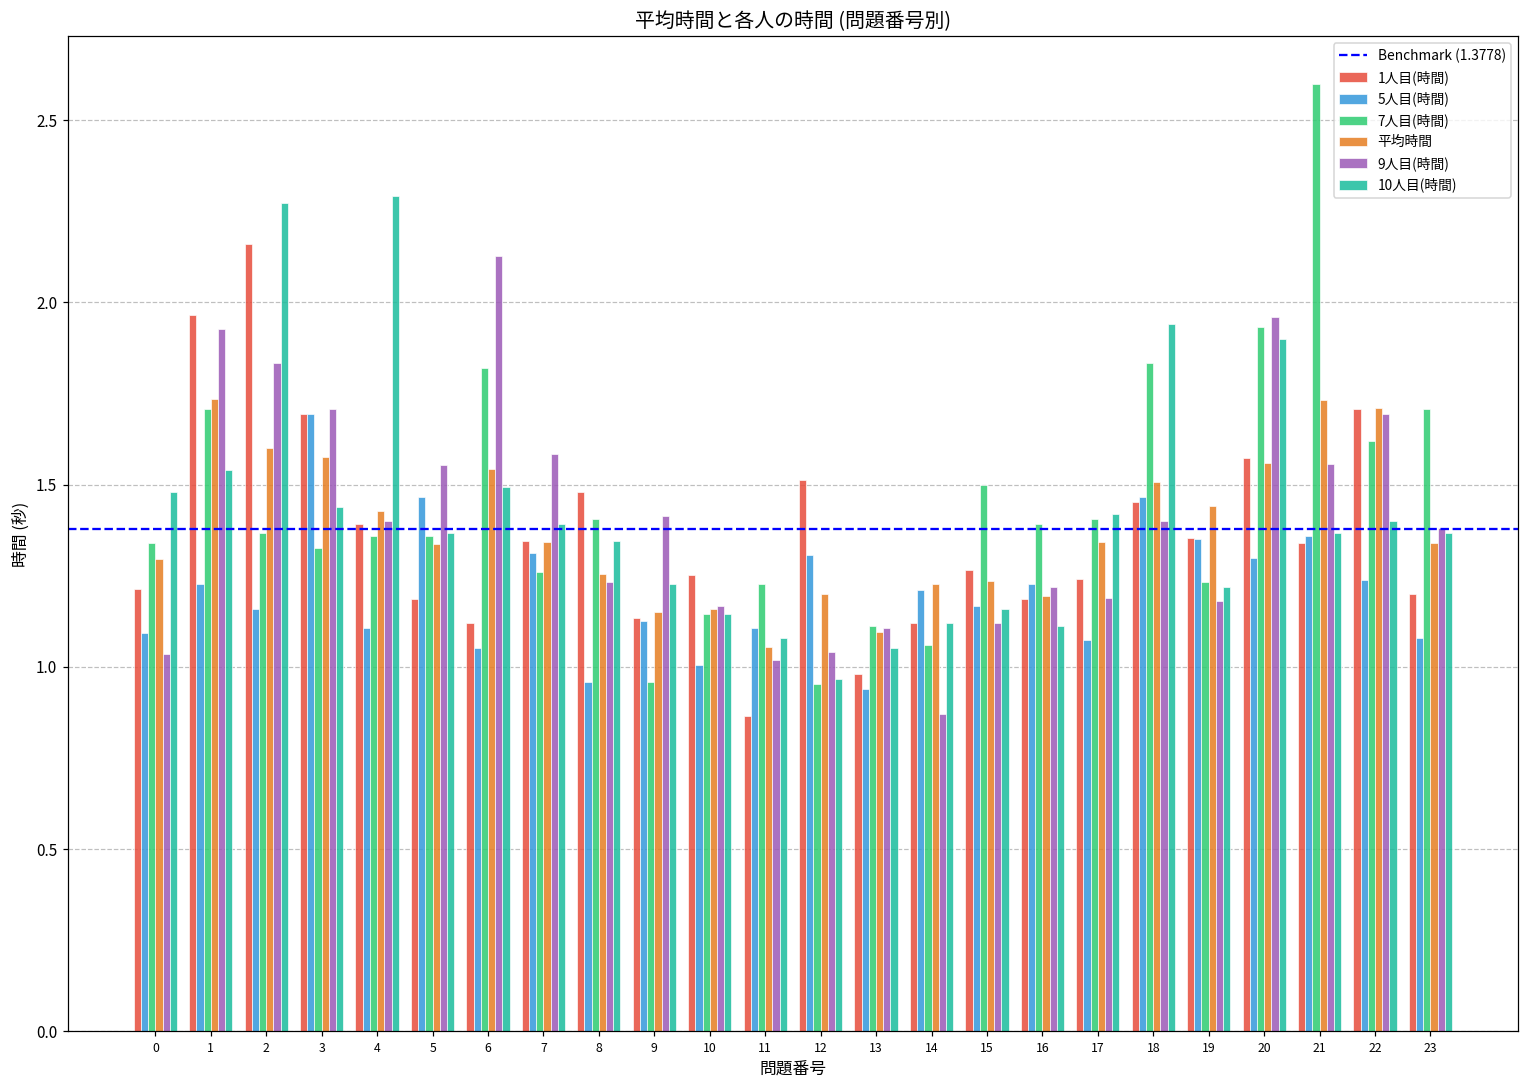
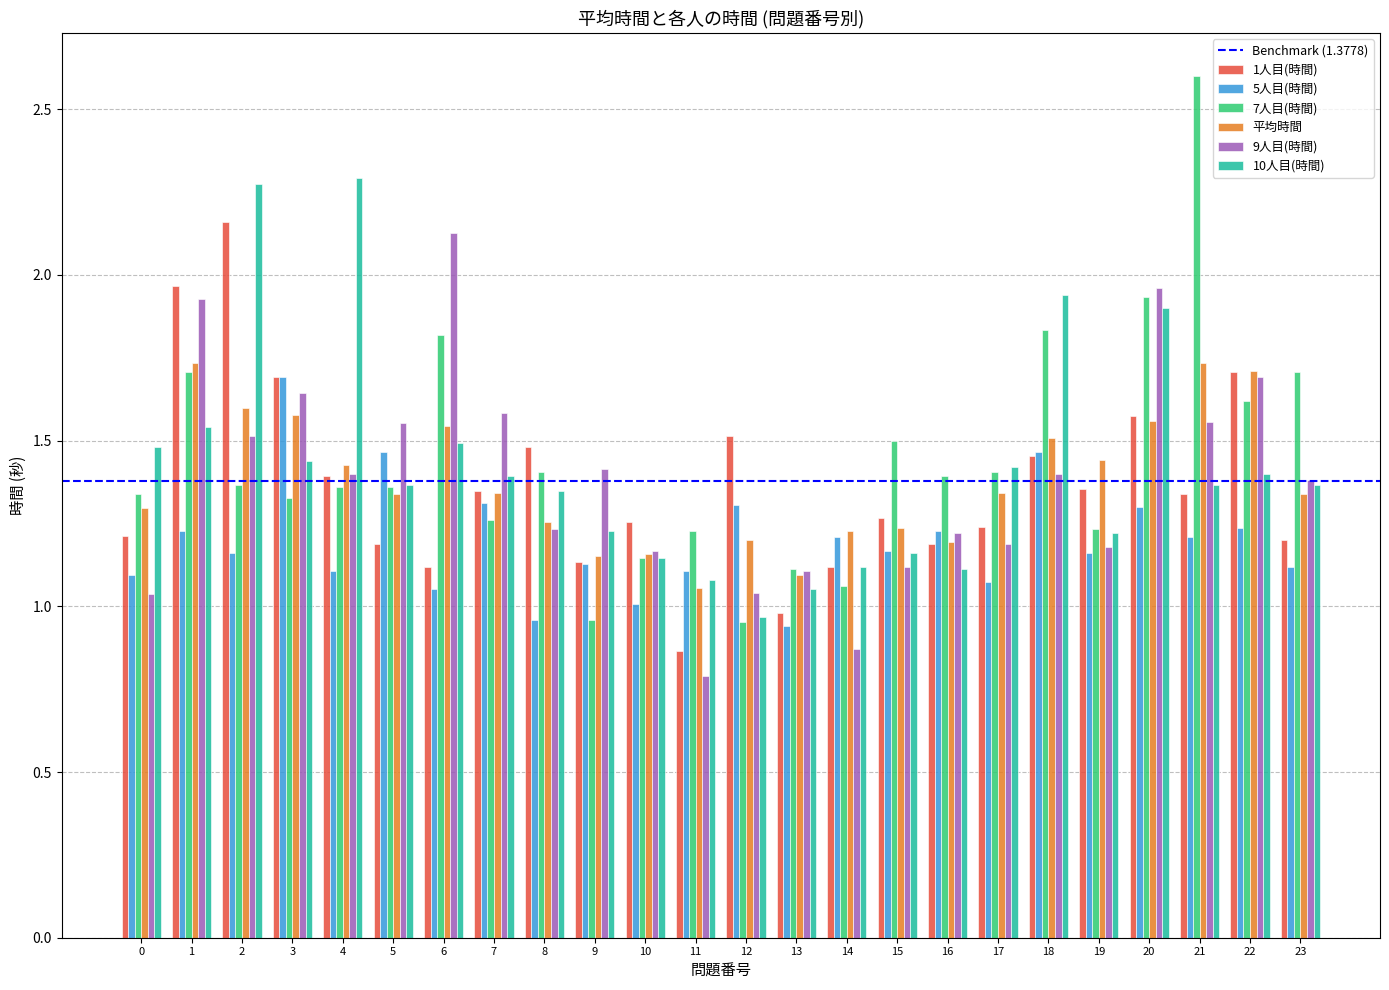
  {
    "5人目(時間)": {
      "0": 1.09,
      "1": 1.23,
      "2": 1.16,
      "3": 1.69,
      "4": 1.11,
      "5": 1.47,
      "6": 1.05,
      "7": 1.31,
      "8": 0.96,
      "9": 1.13,
      "10": 1.01,
      "11": 1.11,
      "12": 1.31,
      "13": 0.94,
      "14": 1.21,
      "15": 1.17,
      "16": 1.23,
      "17": 1.07,
      "18": 1.47,
-     "19": 1.35,
+     "19": 1.16,
      "20": 1.30,
-     "21": 1.36,
+     "21": 1.21,
      "22": 1.24,
-     "23": 1.08
+     "23": 1.12
    },
    "9人目(時間)": {
      "0": 1.04,
      "1": 1.93,
-     "2": 1.83,
-     "3": 1.71,
+     "2": 1.51,
+     "3": 1.64,
      "4": 1.40,
      "5": 1.55,
      "6": 2.13,
      "7": 1.58,
      "8": 1.23,
      "9": 1.41,
      "10": 1.17,
-     "11": 1.02,
+     "11": 0.79,
      "12": 1.04,
      "13": 1.11,
      "14": 0.87,
      "15": 1.12,
      "16": 1.22,
      "17": 1.19,
      "18": 1.40,
      "19": 1.18,
      "20": 1.96,
      "21": 1.56,
      "22": 1.69,
      "23": 1.38
    }
  }
